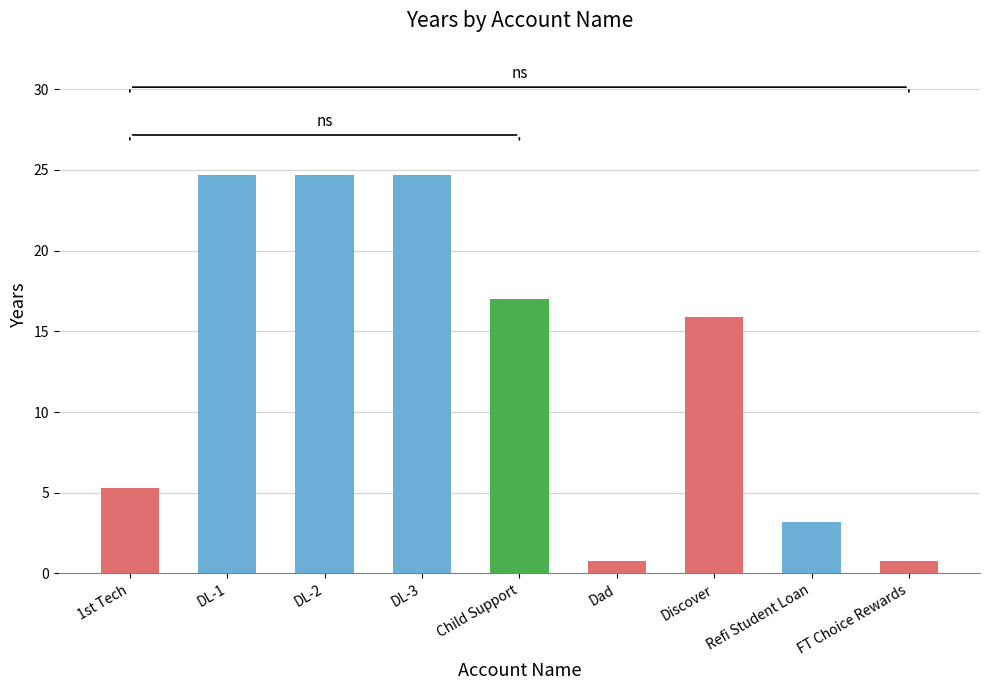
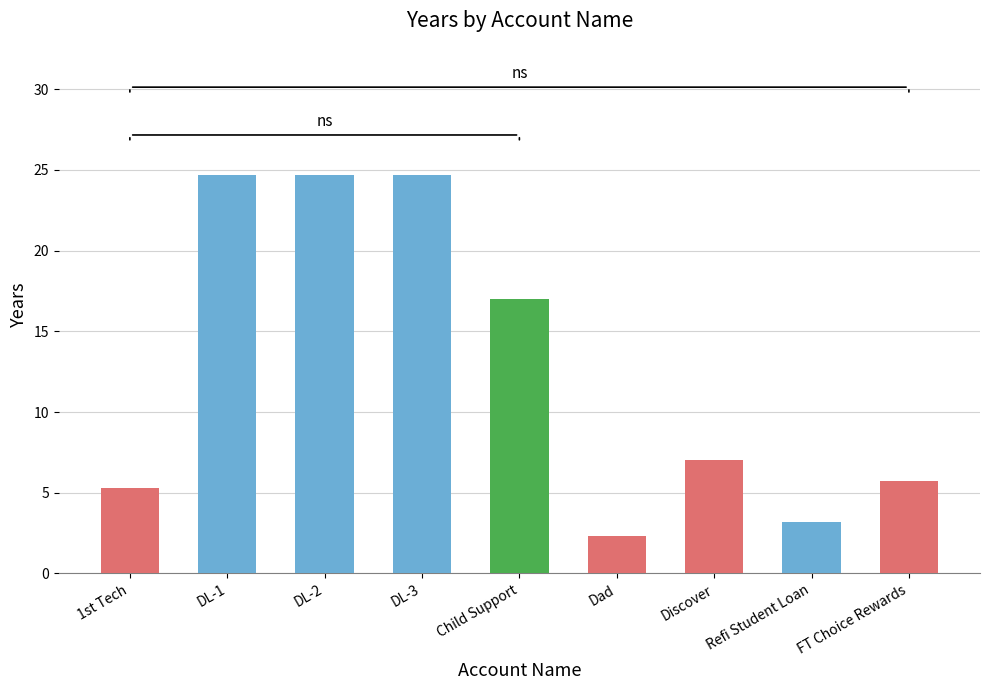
  {
    "1st Tech": 5.3,
    "DL-1": 24.7,
    "DL-2": 24.7,
    "DL-3": 24.7,
    "Child Support": 17.0,
-   "Dad": 0.8,
-   "Discover": 15.9,
+   "Dad": 2.3,
+   "Discover": 7.0,
    "Refi Student Loan": 3.2,
-   "FT Choice Rewards": 0.8
+   "FT Choice Rewards": 5.7
  }
